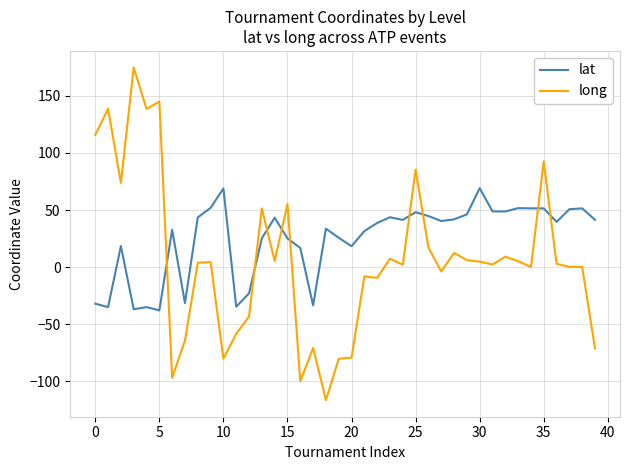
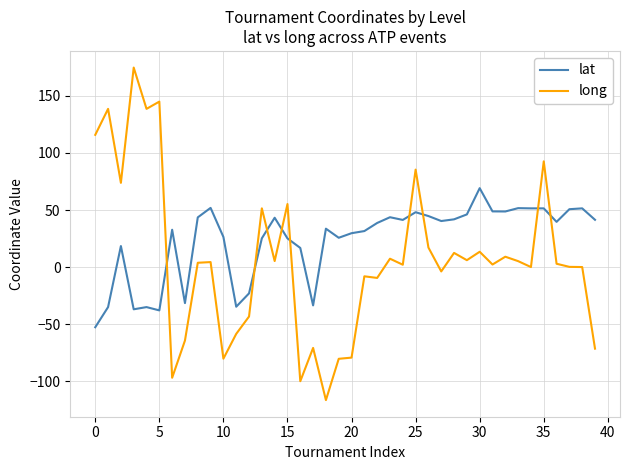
  {
    "lat": {
-     "0": -32,
+     "0": -53,
      "5": -38,
-     "10": 69,
+     "10": 26,
      "15": 25,
-     "20": 18,
+     "20": 30,
      "25": 48,
      "30": 69,
      "35": 51
    },
    "long": {
      "0": 116,
      "5": 145,
      "10": -80,
      "15": 55,
      "20": -79,
      "25": 85,
-     "30": 5,
+     "30": 14,
      "35": 93
    }
  }
